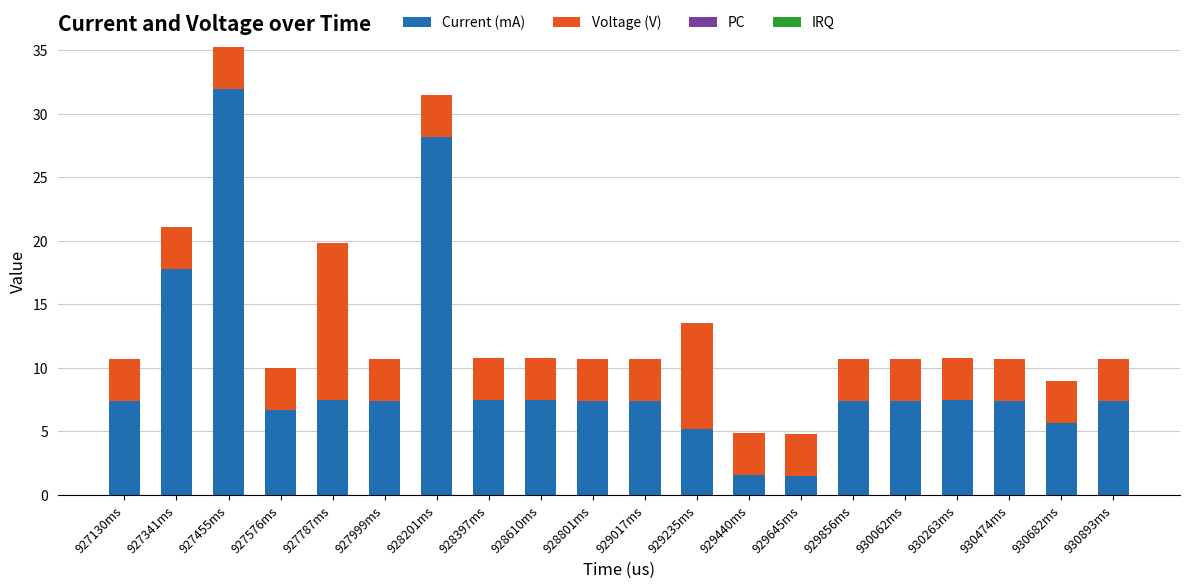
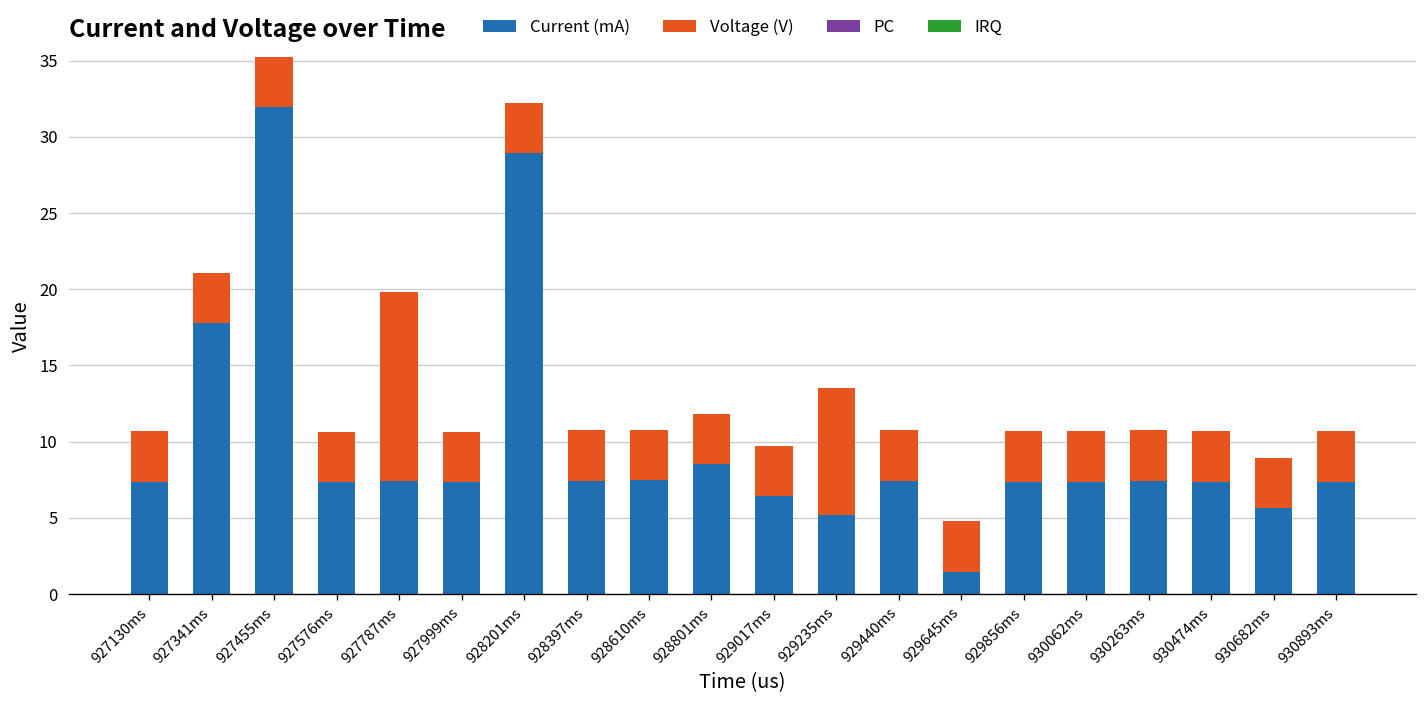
  {
    "Current (mA)": {
      "927130ms": 7.4,
      "927341ms": 17.7,
      "927455ms": 31.9,
-     "927576ms": 6.7,
+     "927576ms": 7.3,
      "927787ms": 7.4,
      "927999ms": 7.3,
-     "928201ms": 28.1,
+     "928201ms": 28.9,
      "928397ms": 7.4,
      "928610ms": 7.4,
-     "928801ms": 7.4,
-     "929017ms": 7.4,
+     "928801ms": 8.5,
+     "929017ms": 6.4,
      "929235ms": 5.2,
-     "929440ms": 1.5,
+     "929440ms": 7.4,
      "929645ms": 1.5,
      "929856ms": 7.4,
      "930062ms": 7.4,
      "930263ms": 7.4,
      "930474ms": 7.4,
      "930682ms": 5.6,
      "930893ms": 7.4
    }
  }
